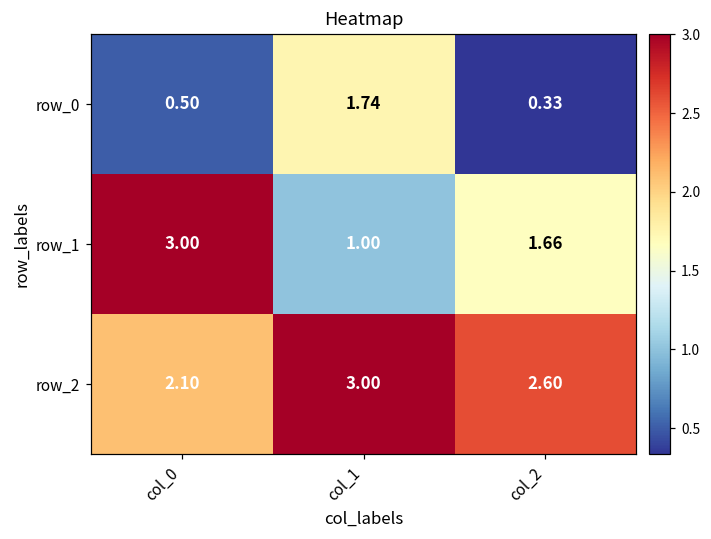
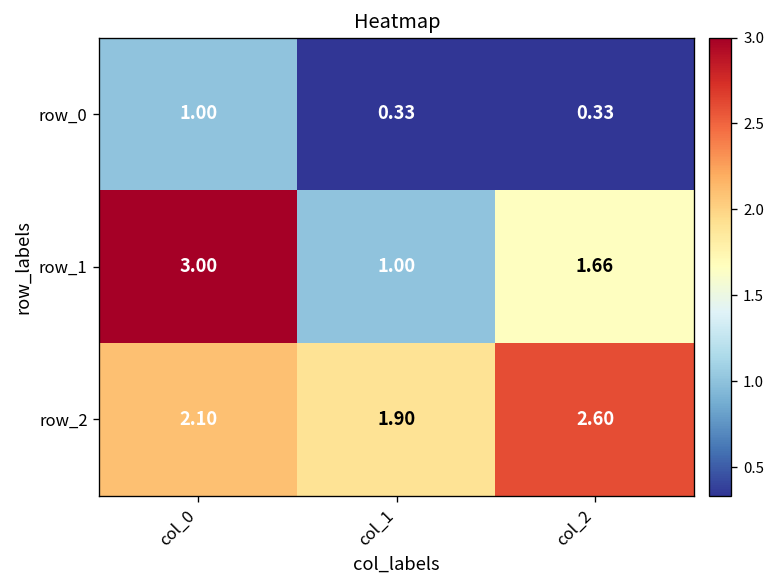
  {
    "row_0": {
-     "col_0": 0.50,
-     "col_1": 1.74,
+     "col_0": 1.00,
+     "col_1": 0.33,
      "col_2": 0.33
    },
    "row_1": {
      "col_0": 3.00,
      "col_1": 1.00,
      "col_2": 1.66
    },
    "row_2": {
      "col_0": 2.10,
-     "col_1": 3.00,
+     "col_1": 1.90,
      "col_2": 2.60
    }
  }
